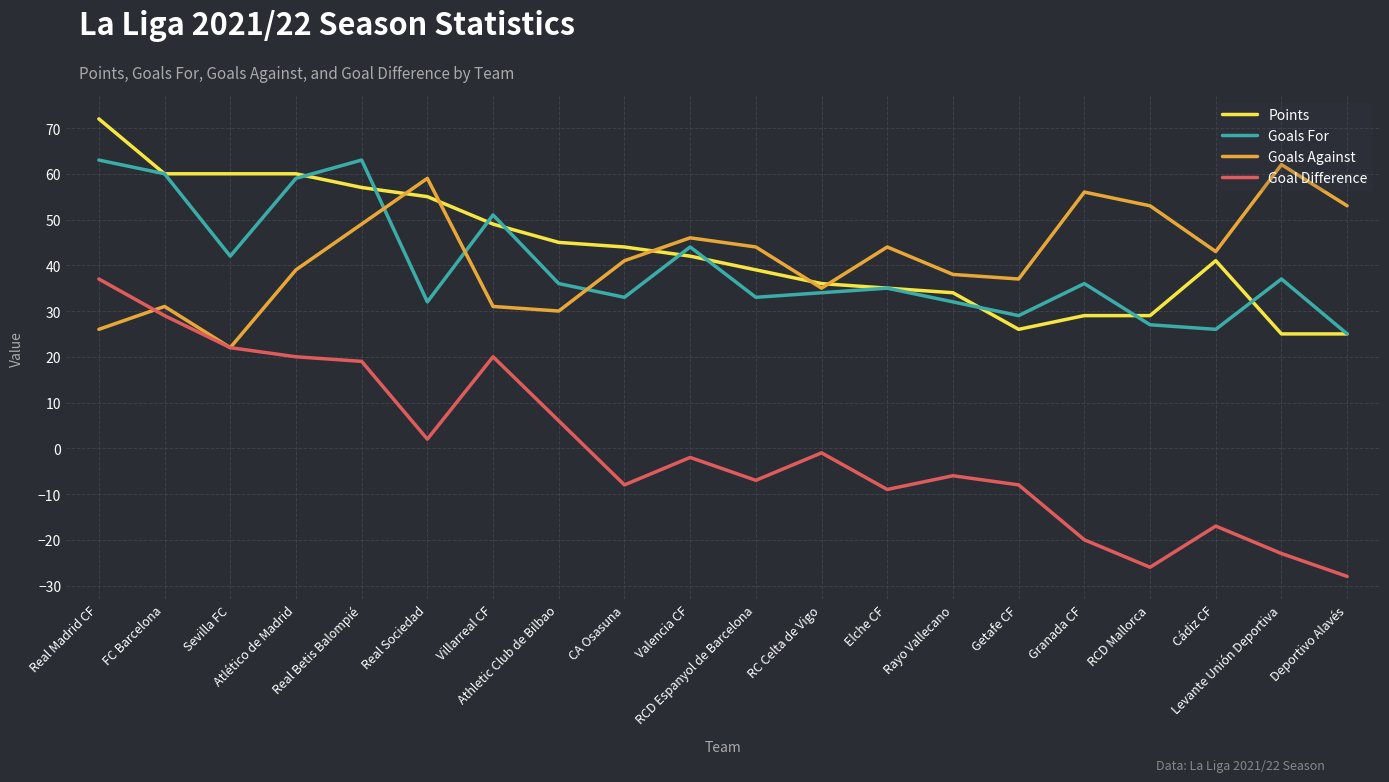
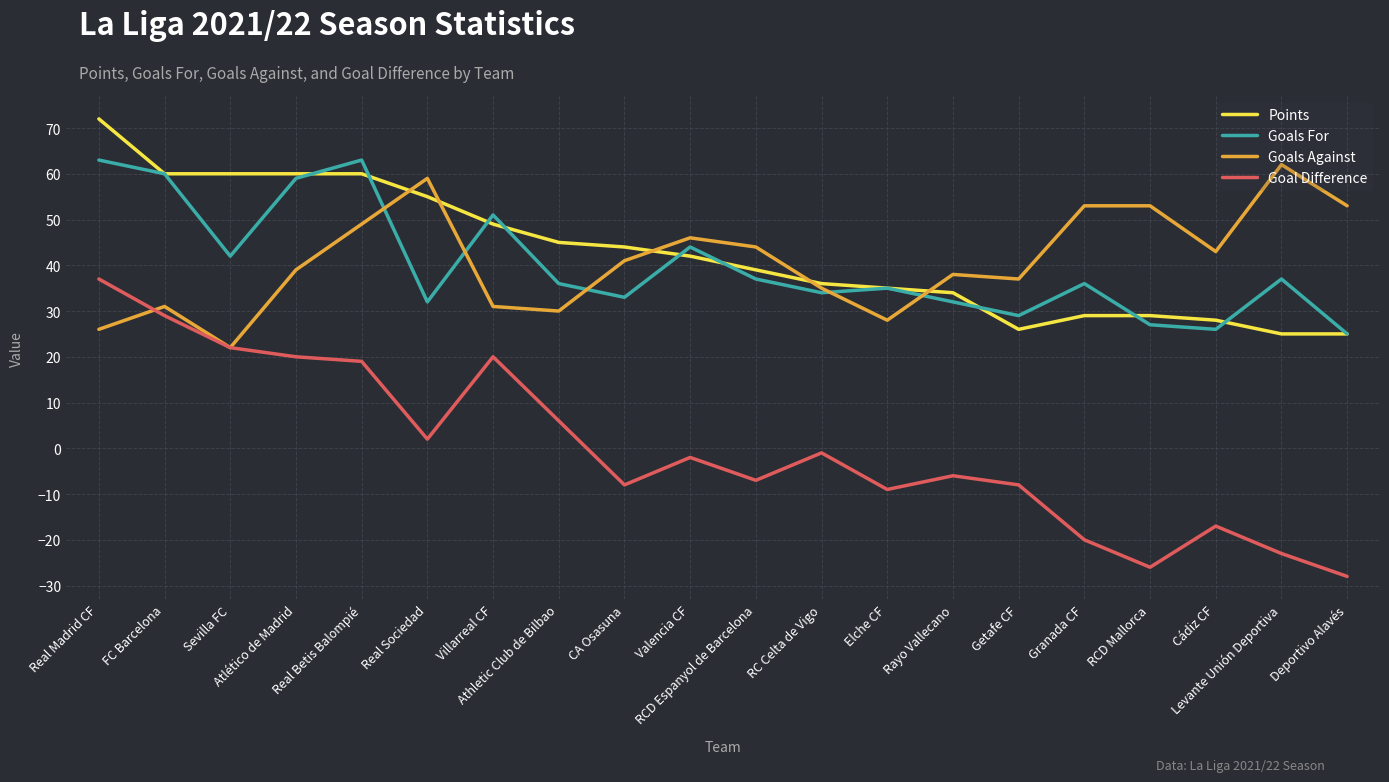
  {
    "Points": {
      "Real Madrid CF": 72,
      "Sevilla FC": 60,
      "Atlético de Madrid": 60,
-     "Real Betis Balompié": 57,
+     "Real Betis Balompié": 60,
      "Real Sociedad": 55,
      "Villarreal CF": 49,
      "Athletic Club de Bilbao": 45,
      "CA Osasuna": 44,
      "Valencia CF": 42,
      "RCD Espanyol de Barcelona": 39,
      "RC Celta de Vigo": 36,
      "Rayo Vallecano": 34,
      "Getafe CF": 26,
      "Granada CF": 29,
      "RCD Mallorca": 29,
-     "Cádiz CF": 41,
+     "Cádiz CF": 28,
      "Levante Unión Deportiva": 25
    },
    "Goals For": {
      "Real Madrid CF": 63,
      "Sevilla FC": 42,
      "Atlético de Madrid": 59,
      "Real Betis Balompié": 63,
      "Real Sociedad": 32,
      "Villarreal CF": 51,
      "Athletic Club de Bilbao": 36,
      "CA Osasuna": 33,
      "Valencia CF": 44,
-     "RCD Espanyol de Barcelona": 33,
+     "RCD Espanyol de Barcelona": 37,
      "RC Celta de Vigo": 34,
      "Rayo Vallecano": 32,
      "Getafe CF": 29,
      "Granada CF": 36,
      "RCD Mallorca": 27,
      "Cádiz CF": 26,
      "Levante Unión Deportiva": 37
    },
    "Goals Against": {
      "Real Madrid CF": 26,
      "FC Barcelona": 31,
      "Atlético de Madrid": 39,
      "Real Betis Balompié": 49,
      "Real Sociedad": 59,
      "Villarreal CF": 31,
      "Athletic Club de Bilbao": 30,
      "CA Osasuna": 41,
      "Valencia CF": 46,
      "RCD Espanyol de Barcelona": 44,
      "RC Celta de Vigo": 35,
-     "Elche CF": 44,
+     "Elche CF": 28,
      "Rayo Vallecano": 38,
      "Getafe CF": 37,
-     "Granada CF": 56,
+     "Granada CF": 53,
      "RCD Mallorca": 53,
      "Cádiz CF": 43,
      "Deportivo Alavés": 53
    },
    "Goal Difference": {
      "Real Madrid CF": 37,
      "FC Barcelona": 29,
      "Atlético de Madrid": 20,
      "Real Betis Balompié": 19,
      "Real Sociedad": 2,
      "Villarreal CF": 20,
      "Athletic Club de Bilbao": 6,
      "CA Osasuna": -8,
      "Valencia CF": -2,
      "RCD Espanyol de Barcelona": -7,
      "RC Celta de Vigo": -1,
      "Elche CF": -9,
      "Rayo Vallecano": -6,
      "Getafe CF": -8,
      "Granada CF": -20,
      "RCD Mallorca": -26,
      "Cádiz CF": -17,
      "Levante Unión Deportiva": -23,
      "Deportivo Alavés": -28
    }
  }
